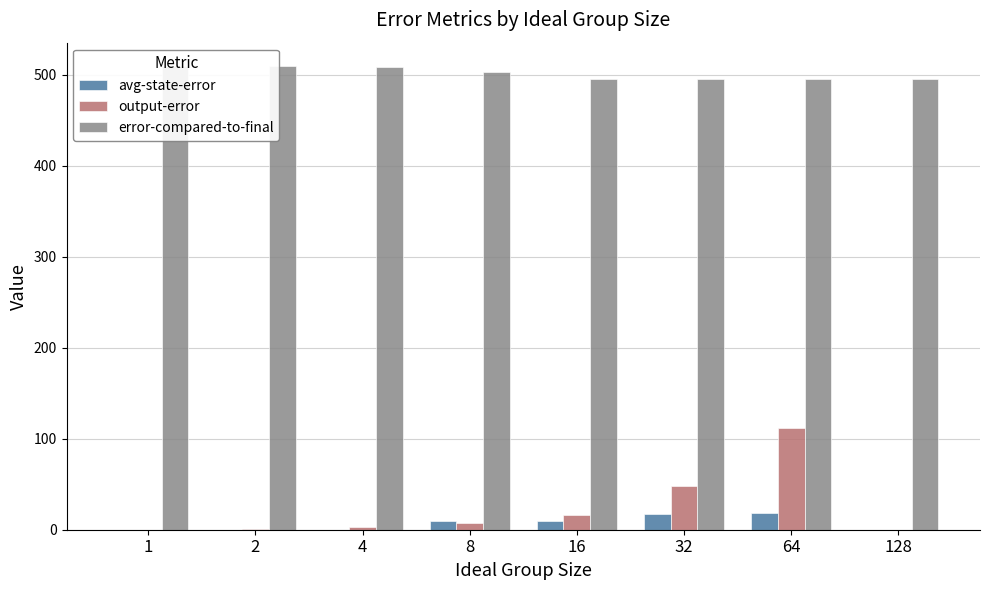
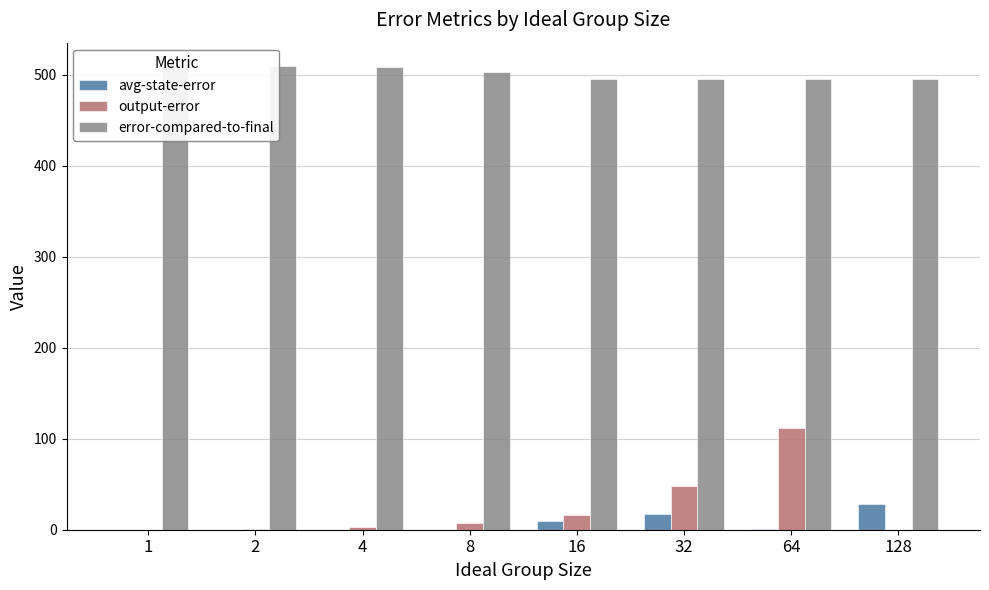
  {
    "avg-state-error": {
      "1": 0,
-     "8": 10,
+     "8": 0,
      "16": 10,
      "32": 20,
-     "64": 20,
-     "128": 0
+     "64": 0,
+     "128": 30
    }
  }
